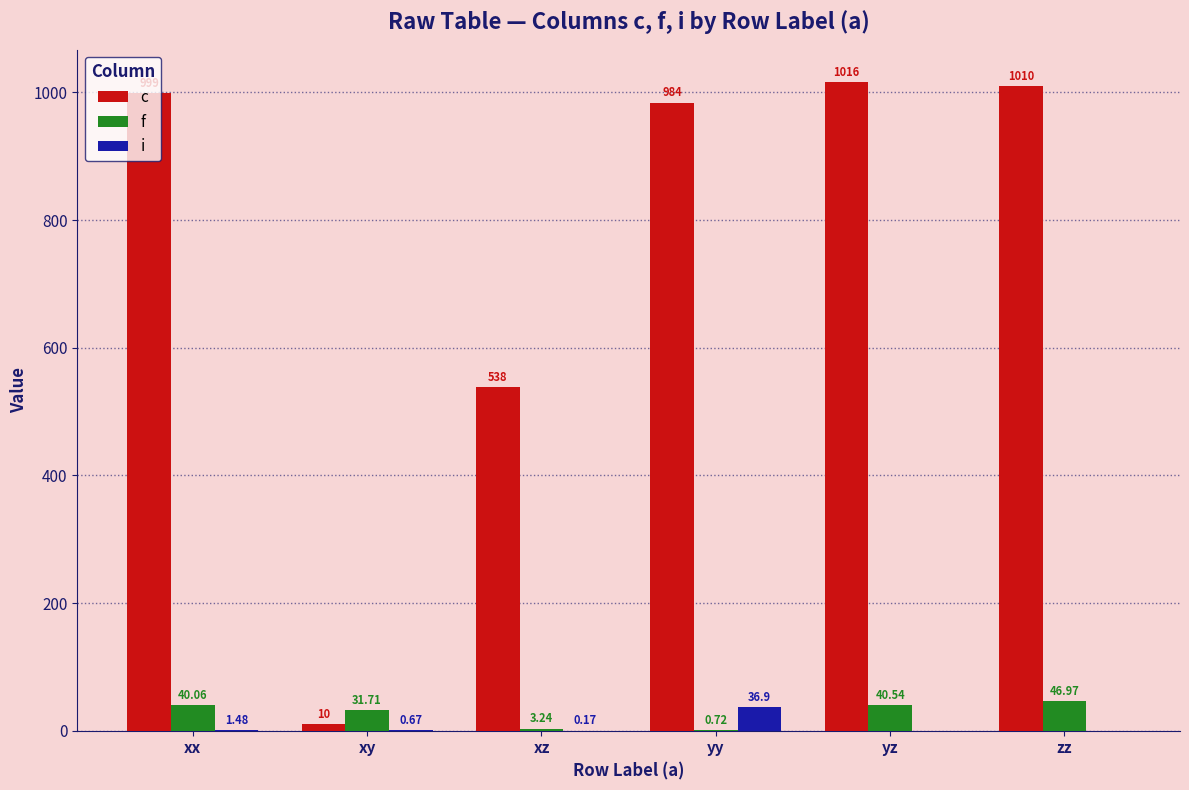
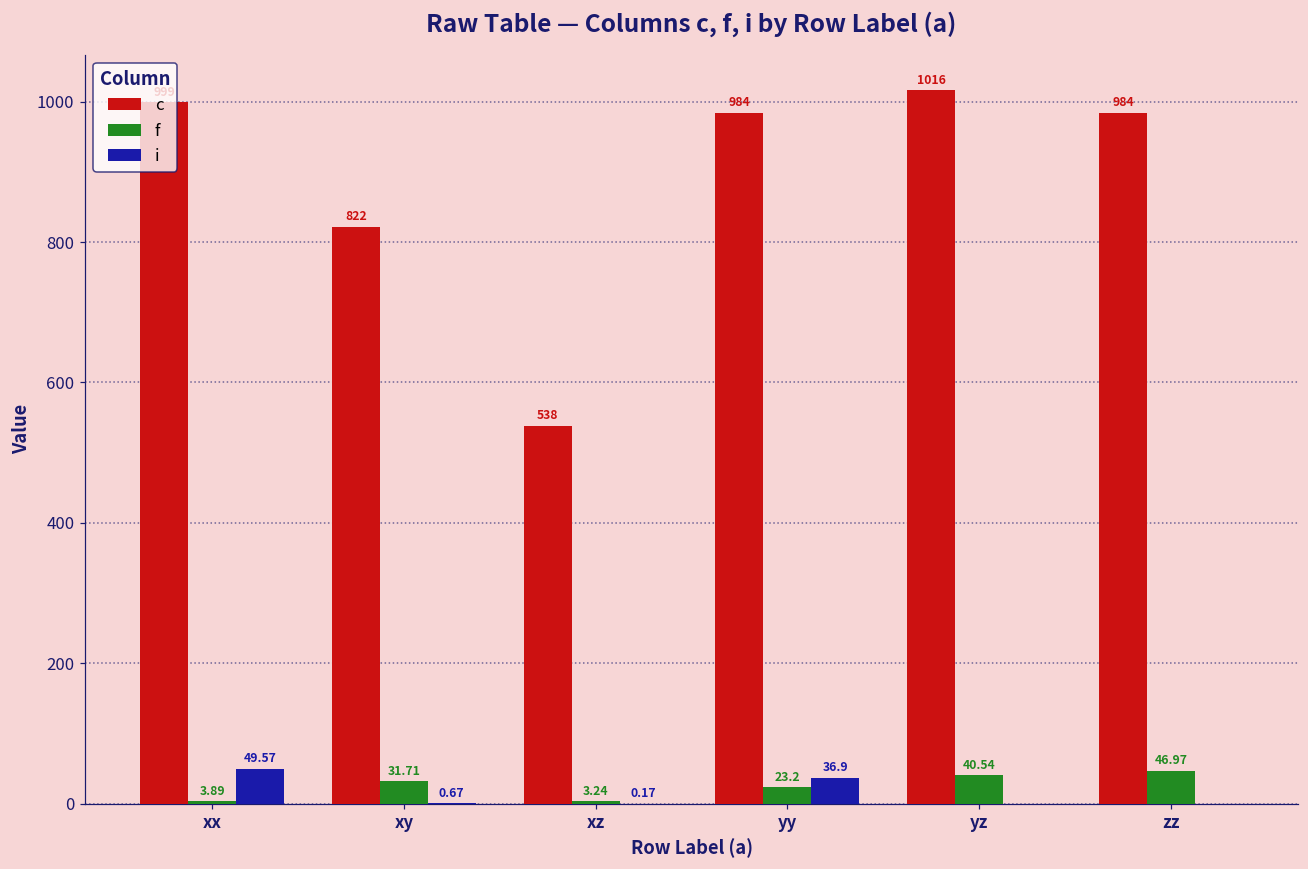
  {
    "c": {
-     "xy": 10,
+     "xy": 822,
      "xz": 538,
      "yy": 984,
      "yz": 1016,
-     "zz": 1010
+     "zz": 984
    },
    "f": {
-     "xx": 40.06,
+     "xx": 3.89,
      "xy": 31.71,
      "xz": 3.24,
-     "yy": 0.72,
+     "yy": 23.2,
      "yz": 40.54,
      "zz": 46.97
    },
    "i": {
-     "xx": 1.48,
+     "xx": 49.57,
      "xy": 0.67,
      "xz": 0.17,
      "yy": 36.9
    }
  }
